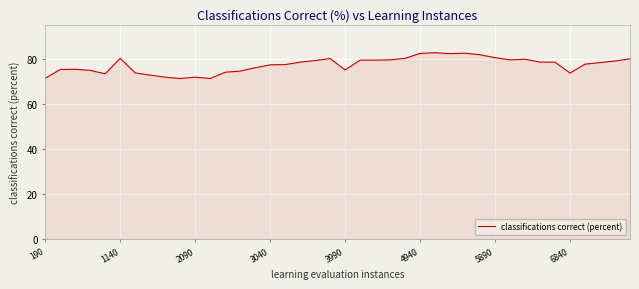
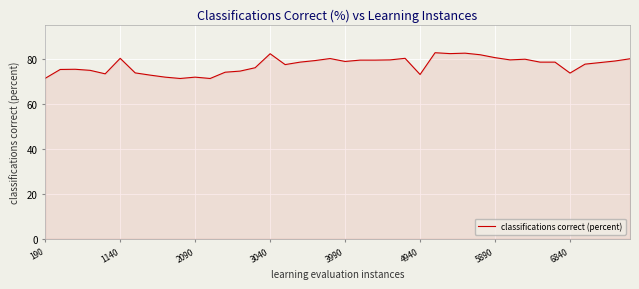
  {
    "190": 72,
    "1140": 81,
    "2090": 72,
-   "3040": 78,
-   "3990": 75,
-   "4940": 83,
+   "3040": 83,
+   "3990": 79,
+   "4940": 73,
    "5890": 81,
    "6840": 74
  }
